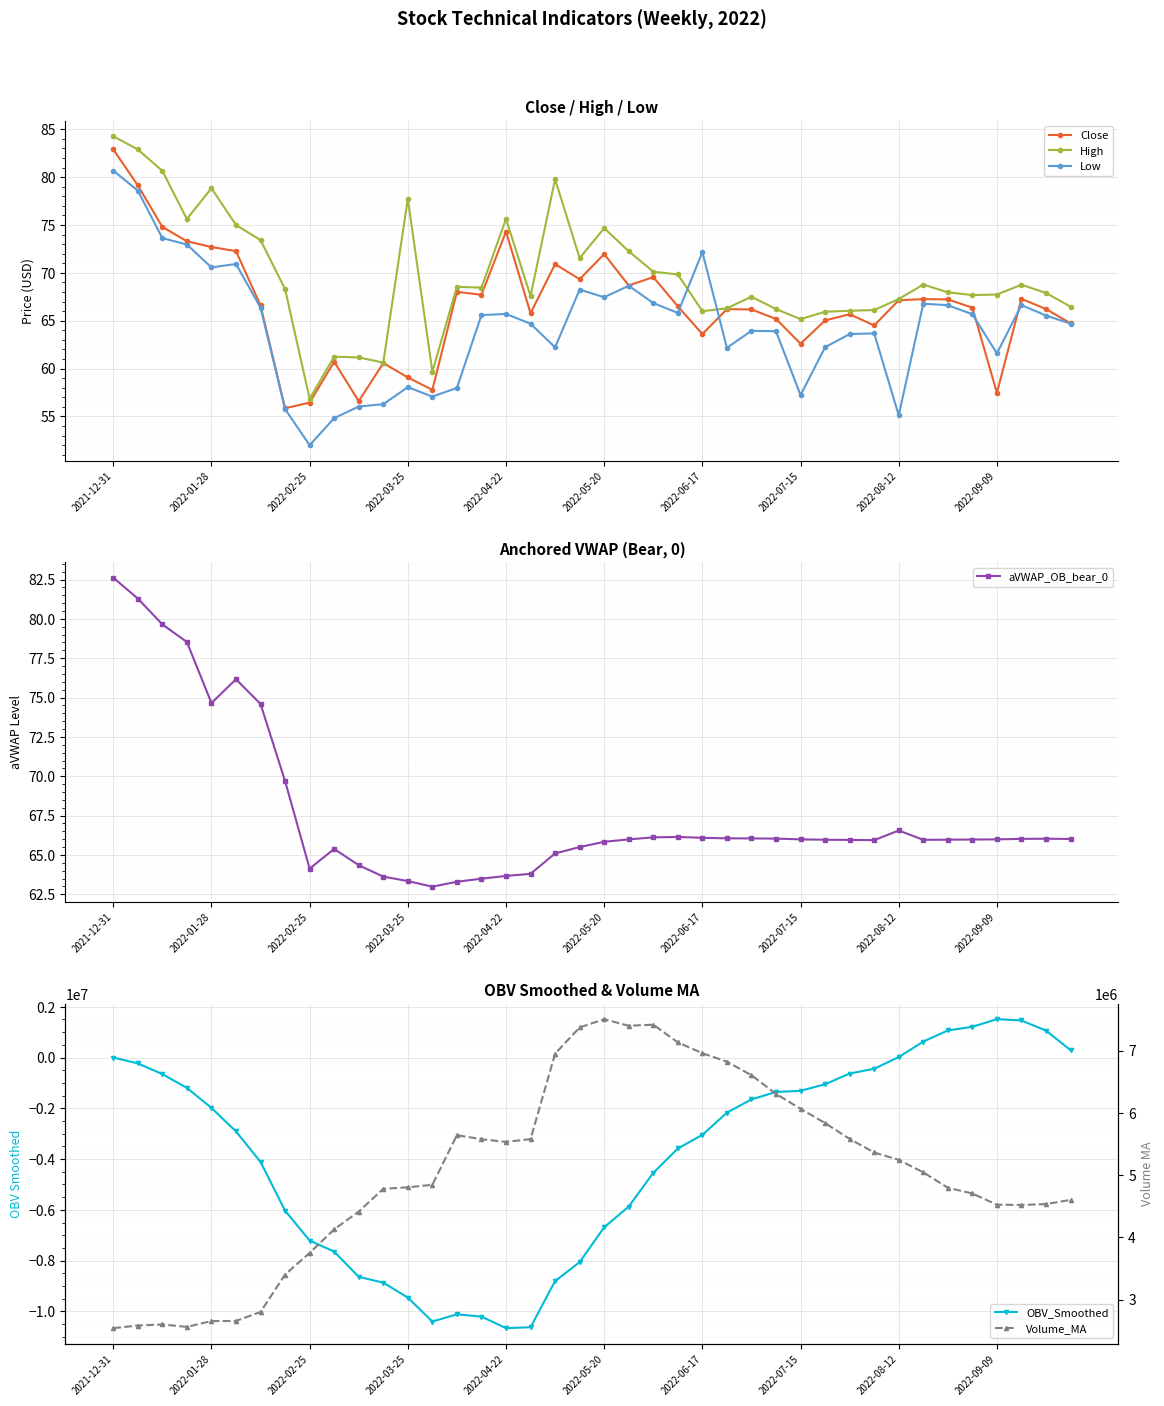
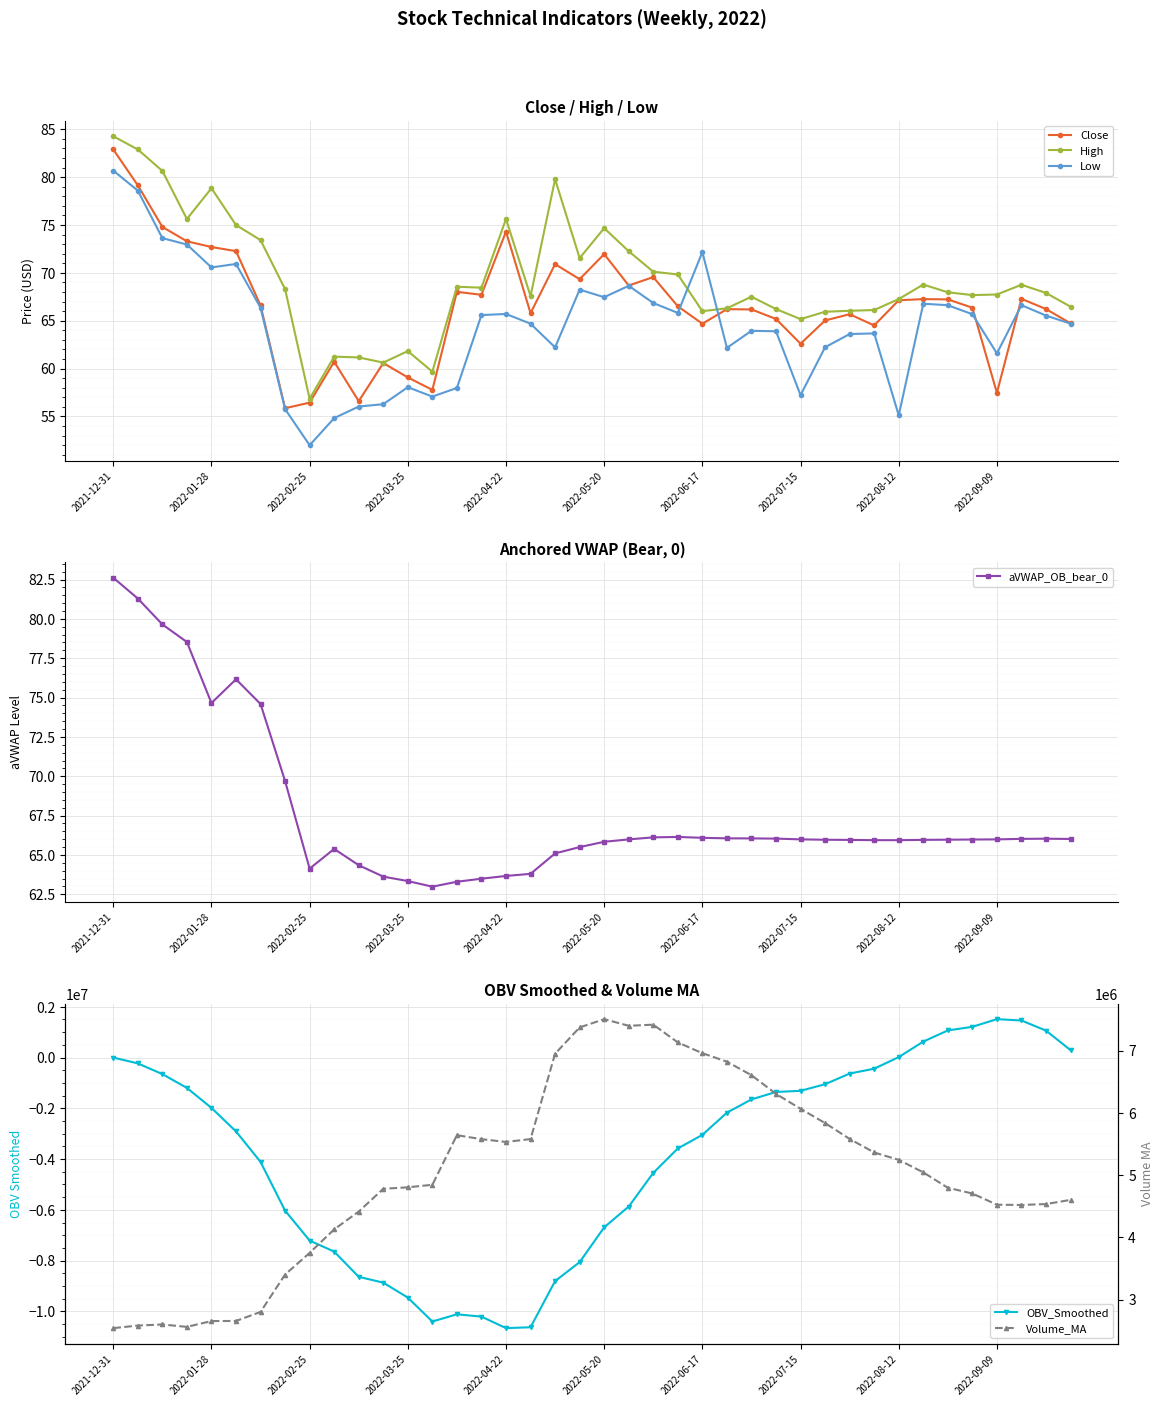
  {
    "Close / High / Low": {
      "Close": {
        "2021-12-31": 83,
        "2022-01-28": 73,
        "2022-02-25": 56,
        "2022-03-25": 59,
        "2022-04-22": 74,
        "2022-05-20": 72,
-       "2022-06-17": 64,
+       "2022-06-17": 65,
        "2022-07-15": 63,
        "2022-09-09": 57
      },
      "High": {
        "2021-12-31": 84,
        "2022-01-28": 79,
        "2022-02-25": 57,
-       "2022-03-25": 78,
+       "2022-03-25": 62,
        "2022-04-22": 76,
        "2022-05-20": 75,
        "2022-06-17": 66,
        "2022-07-15": 65,
        "2022-09-09": 68
      },
      "Low": {
        "2021-12-31": 81,
        "2022-01-28": 71,
        "2022-02-25": 52,
        "2022-03-25": 58,
        "2022-04-22": 66,
        "2022-05-20": 67,
        "2022-06-17": 72,
        "2022-07-15": 57,
        "2022-08-12": 55,
        "2022-09-09": 62
      }
    },
    "Anchored VWAP (Bear, 0)": {
      "2021-12-31": 82.6,
      "2022-01-28": 74.7,
      "2022-02-25": 64.1,
      "2022-03-25": 63.3,
      "2022-04-22": 63.7,
      "2022-05-20": 65.8,
      "2022-06-17": 66.1,
      "2022-07-15": 66.0,
-     "2022-08-12": 66.6,
+     "2022-08-12": 65.9,
      "2022-09-09": 66.0
    }
  }
